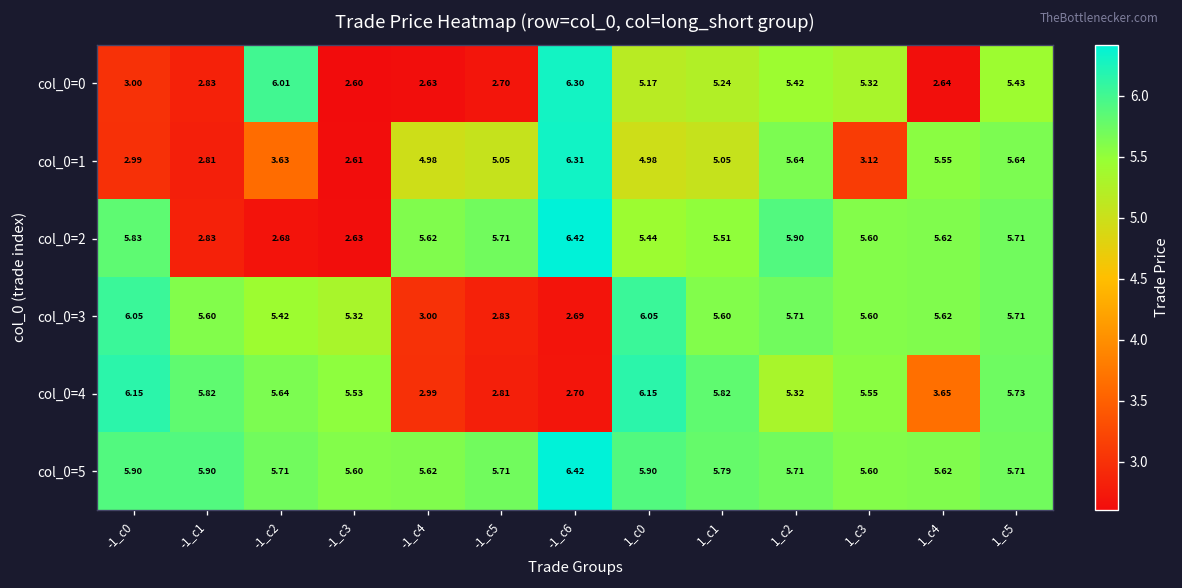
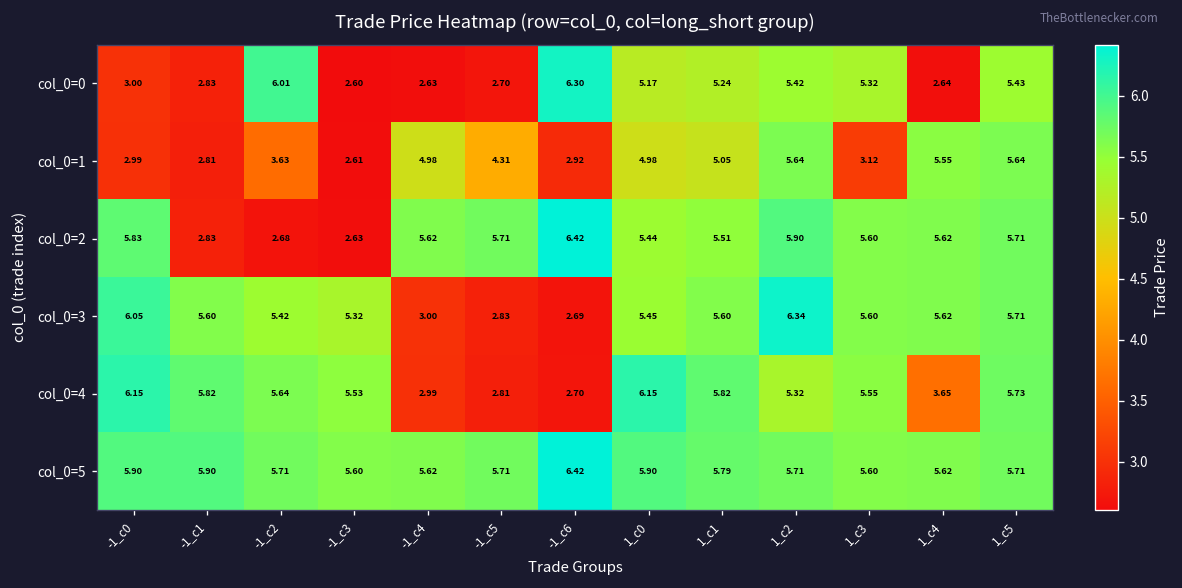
  {
    "col_0=0": {
      "-1_c0": 3.00,
      "-1_c1": 2.83,
      "-1_c2": 6.01,
      "-1_c3": 2.60,
      "-1_c4": 2.63,
      "-1_c5": 2.70,
      "-1_c6": 6.30,
      "1_c0": 5.17,
      "1_c1": 5.24,
      "1_c2": 5.42,
      "1_c3": 5.32,
      "1_c4": 2.64,
      "1_c5": 5.43
    },
    "col_0=1": {
      "-1_c0": 2.99,
      "-1_c1": 2.81,
      "-1_c2": 3.63,
      "-1_c3": 2.61,
      "-1_c4": 4.98,
-     "-1_c5": 5.05,
-     "-1_c6": 6.31,
+     "-1_c5": 4.31,
+     "-1_c6": 2.92,
      "1_c0": 4.98,
      "1_c1": 5.05,
      "1_c2": 5.64,
      "1_c3": 3.12,
      "1_c4": 5.55,
      "1_c5": 5.64
    },
    "col_0=2": {
      "-1_c0": 5.83,
      "-1_c1": 2.83,
      "-1_c2": 2.68,
      "-1_c3": 2.63,
      "-1_c4": 5.62,
      "-1_c5": 5.71,
      "-1_c6": 6.42,
      "1_c0": 5.44,
      "1_c1": 5.51,
      "1_c2": 5.90,
      "1_c3": 5.60,
      "1_c4": 5.62,
      "1_c5": 5.71
    },
    "col_0=3": {
      "-1_c0": 6.05,
      "-1_c1": 5.60,
      "-1_c2": 5.42,
      "-1_c3": 5.32,
      "-1_c4": 3.00,
      "-1_c5": 2.83,
      "-1_c6": 2.69,
-     "1_c0": 6.05,
+     "1_c0": 5.45,
      "1_c1": 5.60,
-     "1_c2": 5.71,
+     "1_c2": 6.34,
      "1_c3": 5.60,
      "1_c4": 5.62,
      "1_c5": 5.71
    },
    "col_0=4": {
      "-1_c0": 6.15,
      "-1_c1": 5.82,
      "-1_c2": 5.64,
      "-1_c3": 5.53,
      "-1_c4": 2.99,
      "-1_c5": 2.81,
      "-1_c6": 2.70,
      "1_c0": 6.15,
      "1_c1": 5.82,
      "1_c2": 5.32,
      "1_c3": 5.55,
      "1_c4": 3.65,
      "1_c5": 5.73
    },
    "col_0=5": {
      "-1_c0": 5.90,
      "-1_c1": 5.90,
      "-1_c2": 5.71,
      "-1_c3": 5.60,
      "-1_c4": 5.62,
      "-1_c5": 5.71,
      "-1_c6": 6.42,
      "1_c0": 5.90,
      "1_c1": 5.79,
      "1_c2": 5.71,
      "1_c3": 5.60,
      "1_c4": 5.62,
      "1_c5": 5.71
    }
  }
